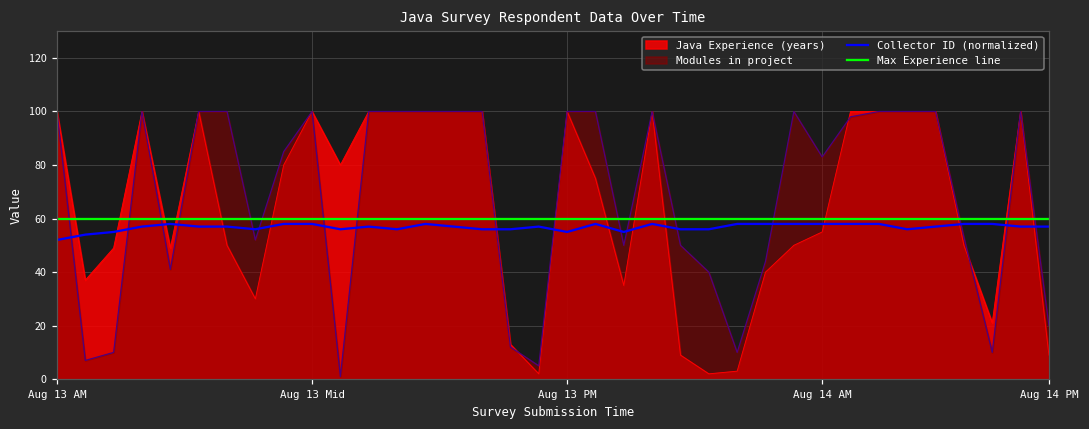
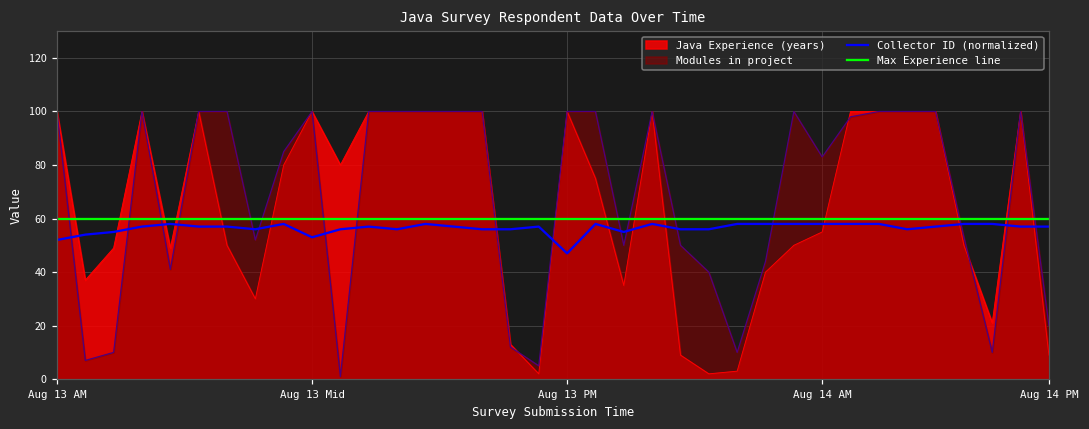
  {
    "Java Experience (years)": {
      "Aug 14 AM": 55,
      "Aug 14 PM": 9
    },
    "Modules in project": {
      "Aug 14 AM": 83,
      "Aug 14 PM": 20
    },
    "Collector ID (normalized)": {
      "Aug 13 AM": 52,
-     "Aug 13 Mid": 58,
-     "Aug 13 PM": 55,
+     "Aug 13 Mid": 53,
+     "Aug 13 PM": 47,
      "Aug 14 AM": 58,
      "Aug 14 PM": 57
    },
    "Max Experience line": {
      "Aug 13 AM": 60,
      "Aug 13 Mid": 60,
      "Aug 13 PM": 60,
      "Aug 14 AM": 60,
      "Aug 14 PM": 60
    }
  }
